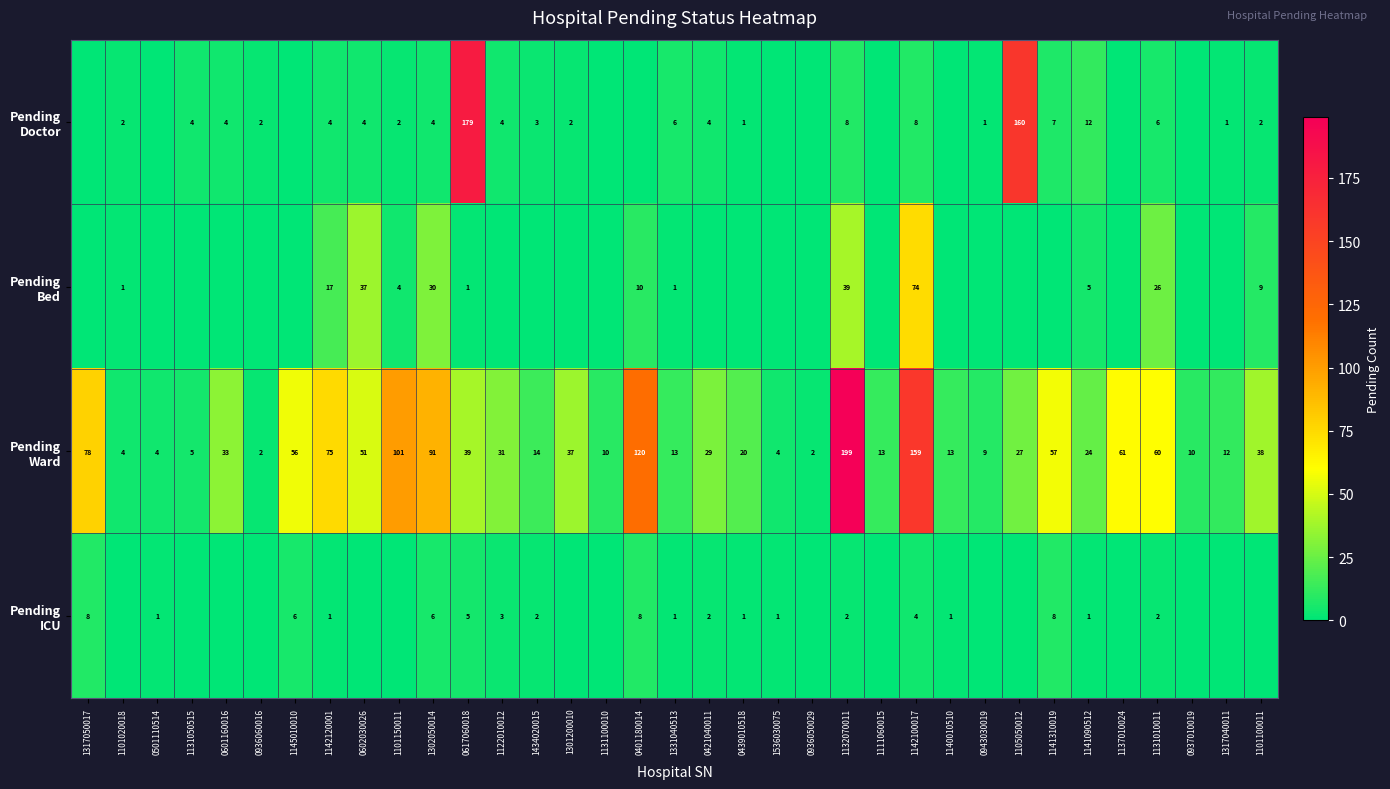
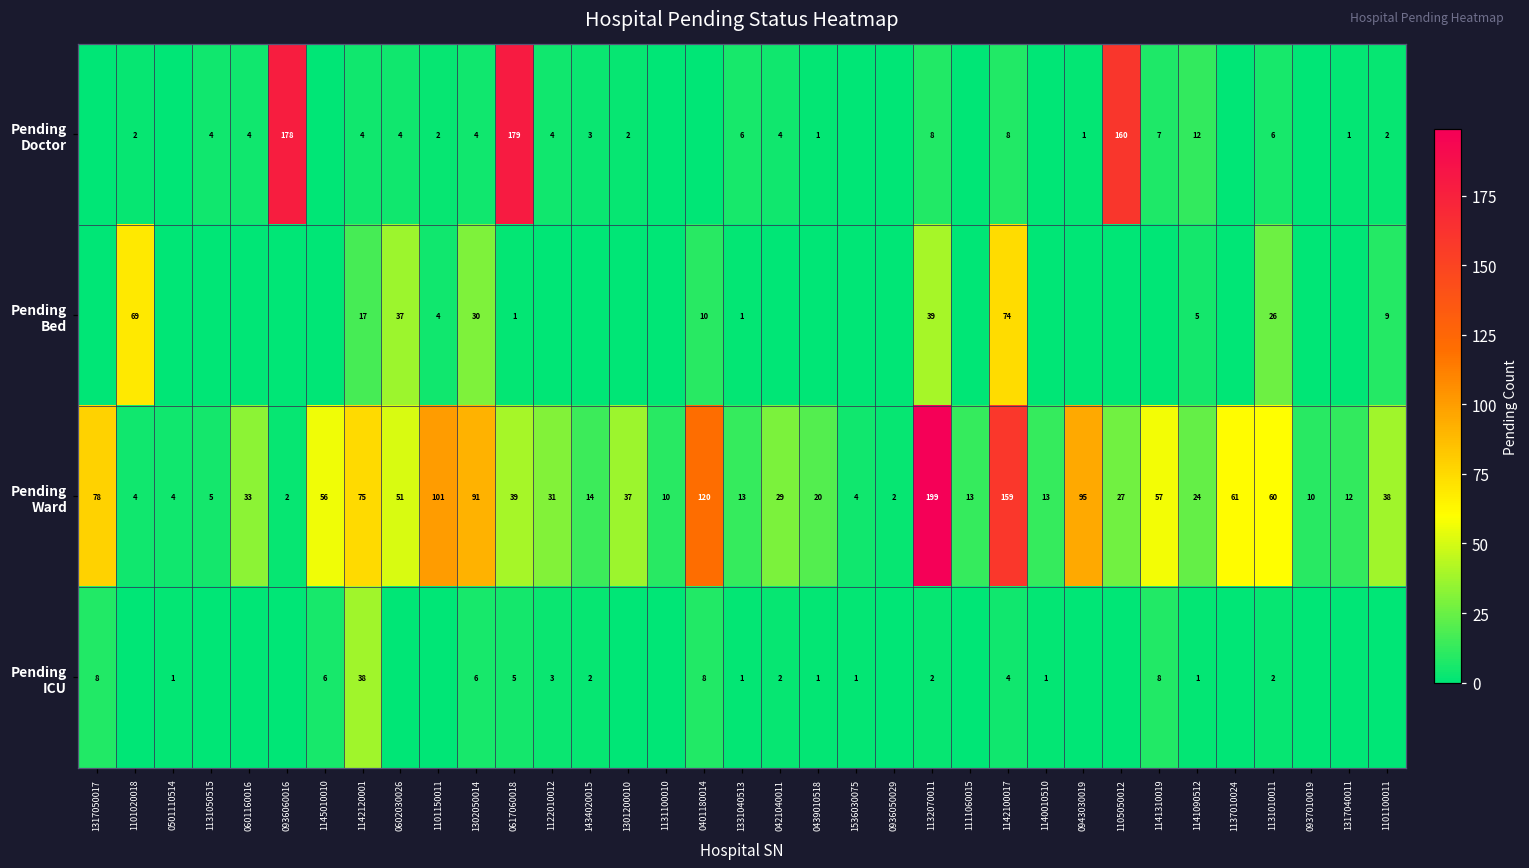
  {
    "Pending Doctor": {
      "1101020018": 2,
      "1131050515": 4,
      "0601160016": 4,
-     "0936060016": 2,
+     "0936060016": 178,
      "1142120001": 4,
      "0602030026": 4,
      "1101150011": 2,
      "1302050014": 4,
      "0617060018": 179,
      "1122010012": 4,
      "1434020015": 3,
      "1301200010": 2,
      "1331040513": 6,
      "0421040011": 4,
      "0439010518": 1,
      "1132070011": 8,
      "1142100017": 8,
      "0943030019": 1,
      "1105050012": 160,
      "1141310019": 7,
      "1141090512": 12,
      "1131010011": 6,
      "1317040011": 1,
      "1101100011": 2
    },
    "Pending Bed": {
-     "1101020018": 1,
+     "1101020018": 69,
      "1142120001": 17,
      "0602030026": 37,
      "1101150011": 4,
      "1302050014": 30,
      "0617060018": 1,
      "0401180014": 10,
      "1331040513": 1,
      "1132070011": 39,
      "1142100017": 74,
      "1141090512": 5,
      "1131010011": 26,
      "1101100011": 9
    },
    "Pending Ward": {
      "1317050017": 78,
      "1101020018": 4,
      "0501110514": 4,
      "1131050515": 5,
      "0601160016": 33,
      "0936060016": 2,
      "1145010010": 56,
      "1142120001": 75,
      "0602030026": 51,
      "1101150011": 101,
      "1302050014": 91,
      "0617060018": 39,
      "1122010012": 31,
      "1434020015": 14,
      "1301200010": 37,
      "1131100010": 10,
      "0401180014": 120,
      "1331040513": 13,
      "0421040011": 29,
      "0439010518": 20,
      "1536030075": 4,
      "0936050029": 2,
      "1132070011": 199,
      "1111060015": 13,
      "1142100017": 159,
      "1140010510": 13,
-     "0943030019": 9,
+     "0943030019": 95,
      "1105050012": 27,
      "1141310019": 57,
      "1141090512": 24,
      "1137010024": 61,
      "1131010011": 60,
      "0937010019": 10,
      "1317040011": 12,
      "1101100011": 38
    },
    "Pending ICU": {
      "1317050017": 8,
      "0501110514": 1,
      "1145010010": 6,
-     "1142120001": 1,
+     "1142120001": 38,
      "1302050014": 6,
      "0617060018": 5,
      "1122010012": 3,
      "1434020015": 2,
      "0401180014": 8,
      "1331040513": 1,
      "0421040011": 2,
      "0439010518": 1,
      "1536030075": 1,
      "1132070011": 2,
      "1142100017": 4,
      "1140010510": 1,
      "1141310019": 8,
      "1141090512": 1,
      "1131010011": 2
    }
  }
